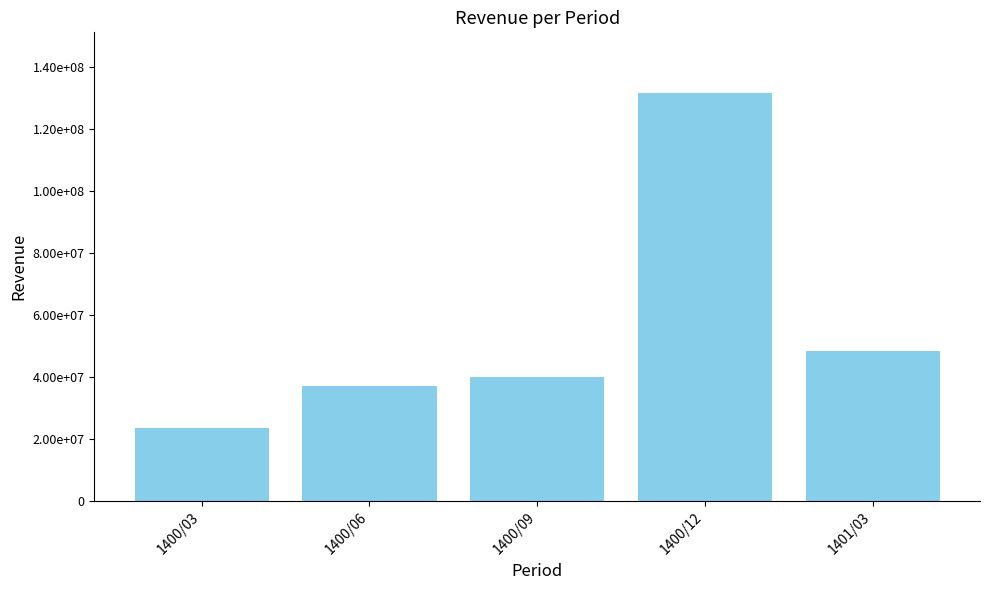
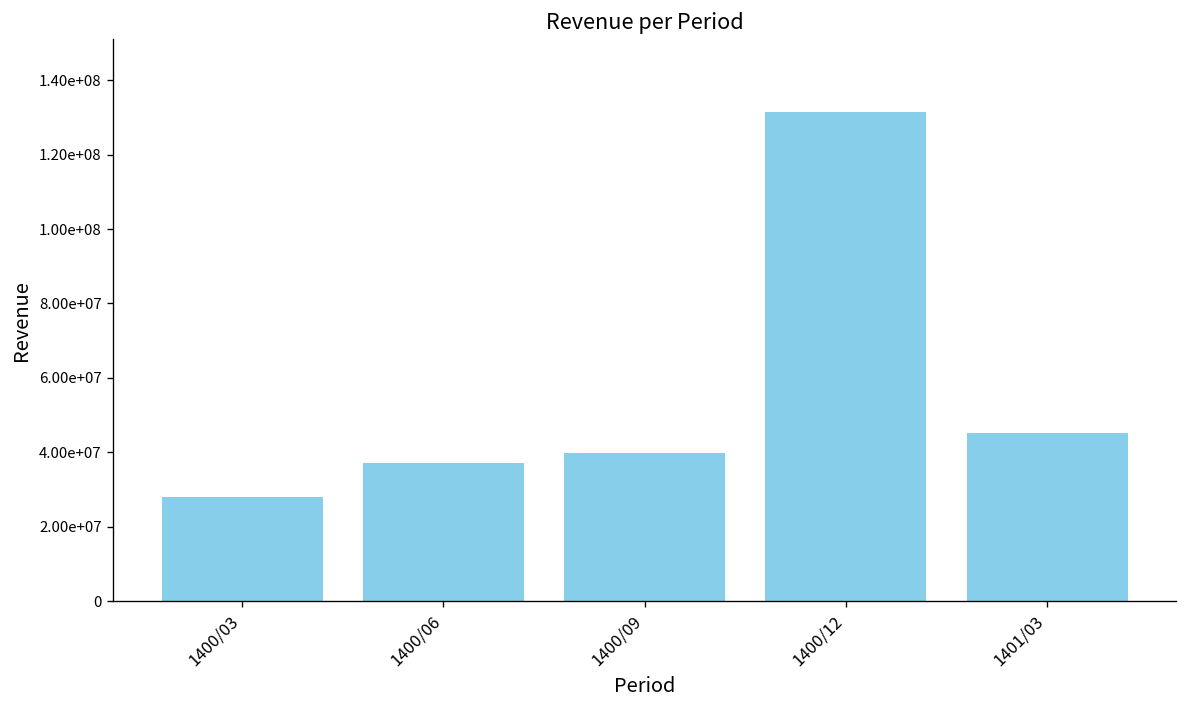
  {
-   "1400/03": 24000000,
+   "1400/03": 28000000,
    "1400/06": 37000000,
    "1400/09": 40000000,
    "1400/12": 131000000,
-   "1401/03": 48000000
+   "1401/03": 45000000
  }
